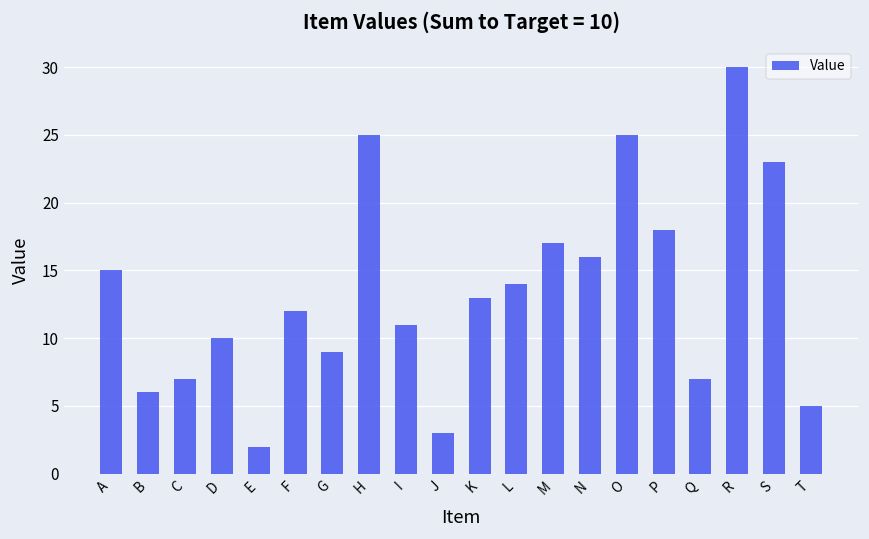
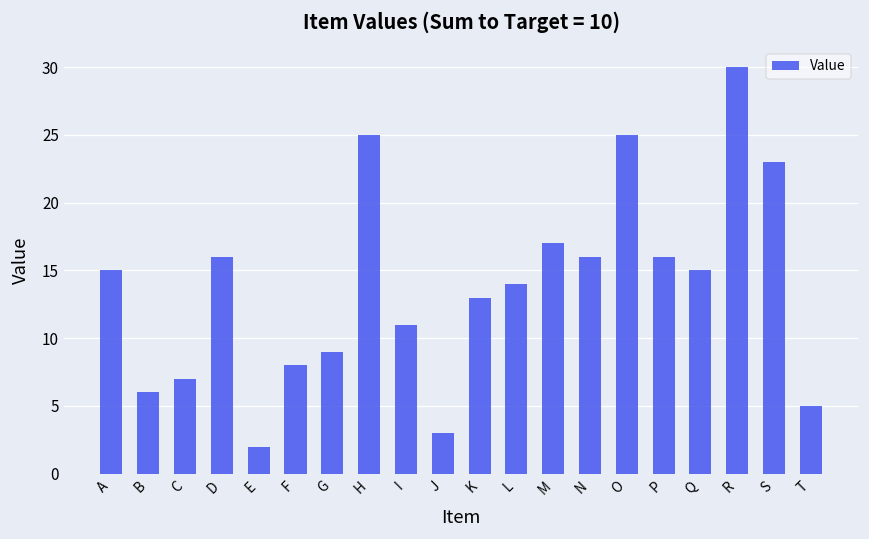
  {
    "A": 15,
    "B": 6,
    "C": 7,
-   "D": 10,
+   "D": 16,
    "E": 2,
-   "F": 12,
+   "F": 8,
    "G": 9,
    "H": 25,
    "I": 11,
    "J": 3,
    "K": 13,
    "L": 14,
    "M": 17,
    "N": 16,
    "O": 25,
-   "P": 18,
-   "Q": 7,
+   "P": 16,
+   "Q": 15,
    "R": 30,
    "S": 23,
    "T": 5
  }
